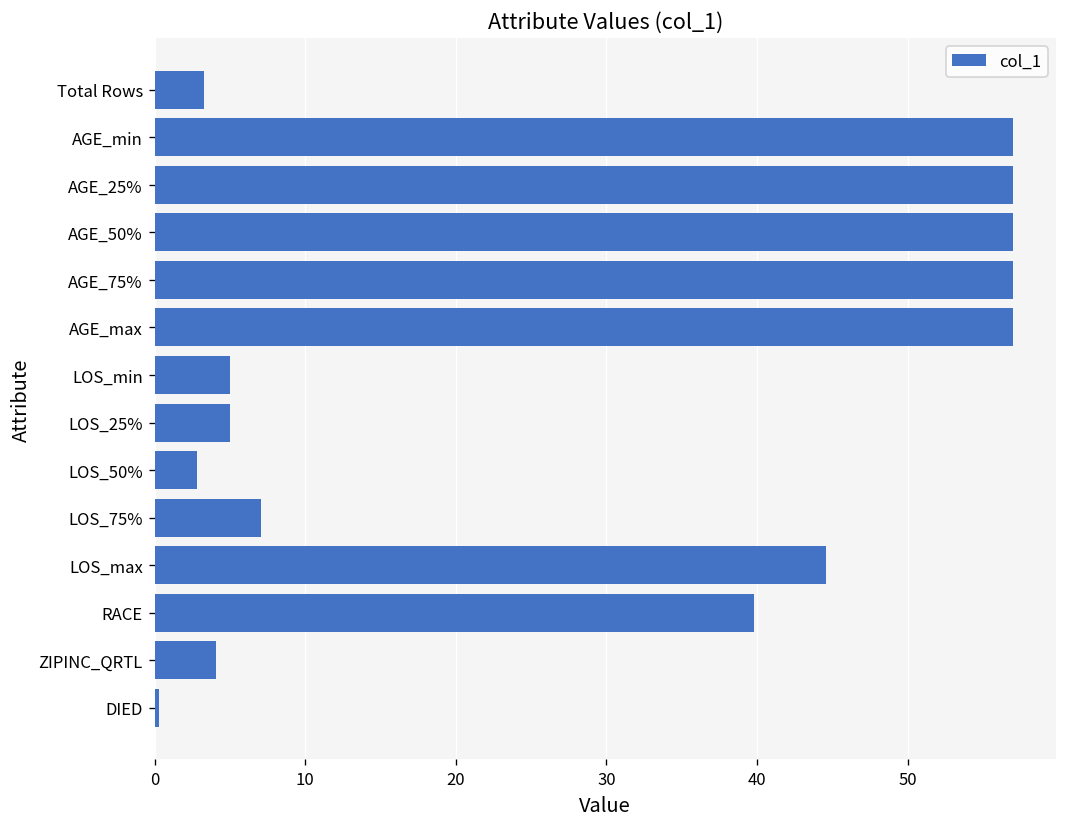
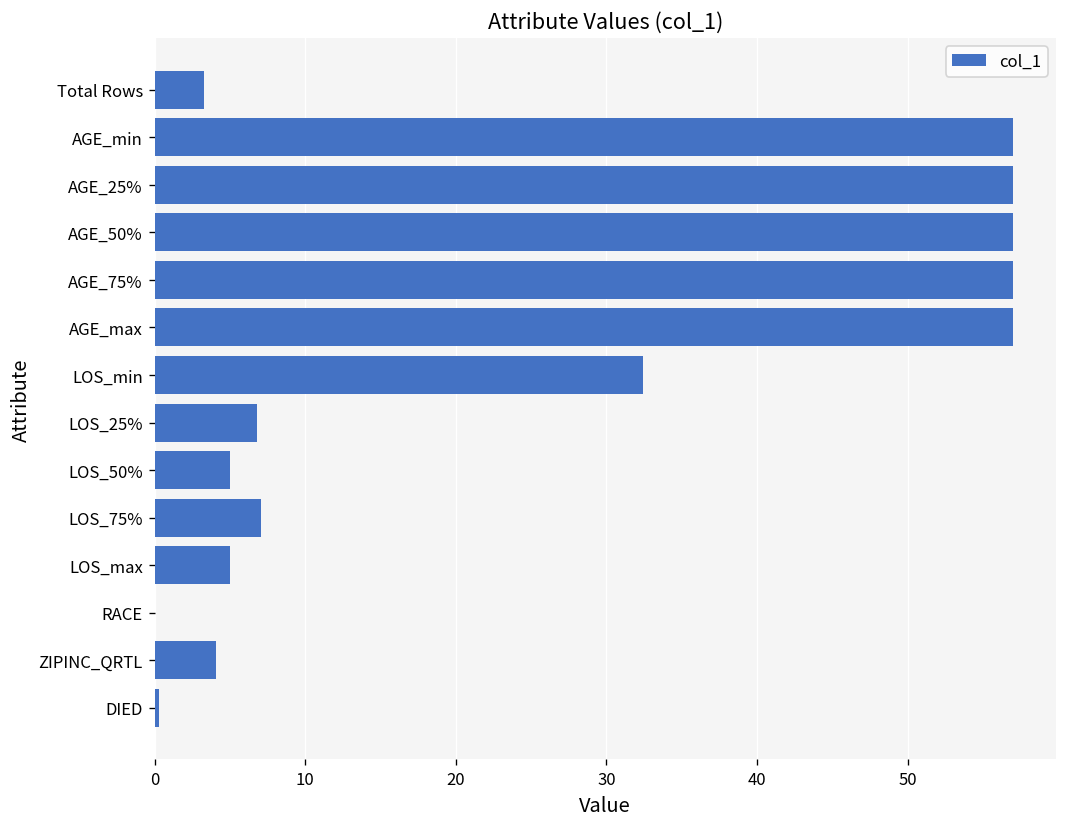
  {
    "Total Rows": 3.3,
    "AGE_min": 57.0,
    "AGE_25%": 57.0,
    "AGE_50%": 57.0,
    "AGE_75%": 57.0,
    "AGE_max": 57.0,
-   "LOS_min": 5.0,
-   "LOS_25%": 5.0,
-   "LOS_50%": 2.8,
+   "LOS_min": 32.4,
+   "LOS_25%": 6.8,
+   "LOS_50%": 5.0,
    "LOS_75%": 7.1,
-   "LOS_max": 44.6,
-   "RACE": 39.8,
+   "LOS_max": 5.0,
+   "RACE": 0.0,
    "ZIPINC_QRTL": 4.1,
    "DIED": 0.3
  }
